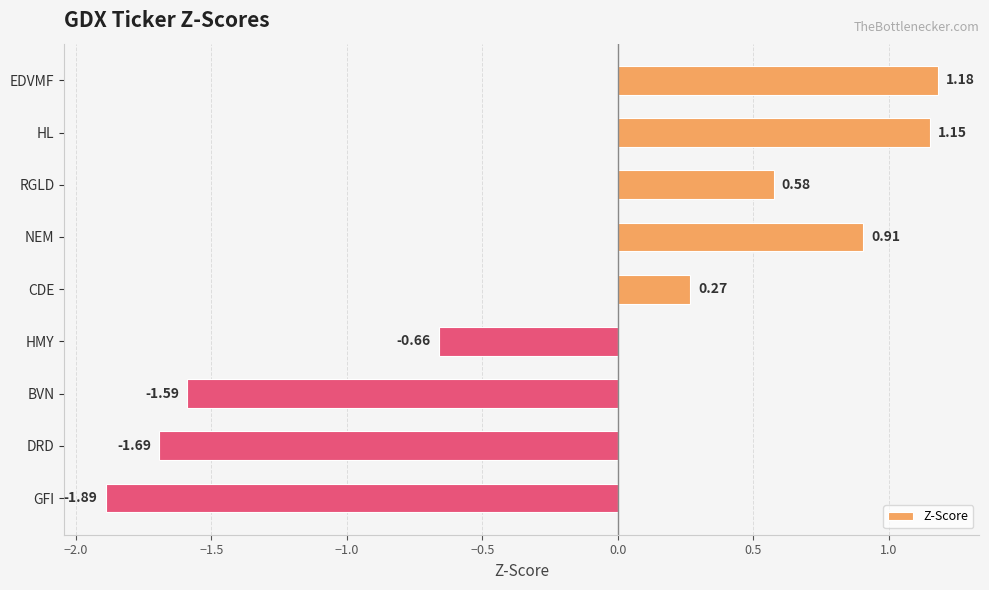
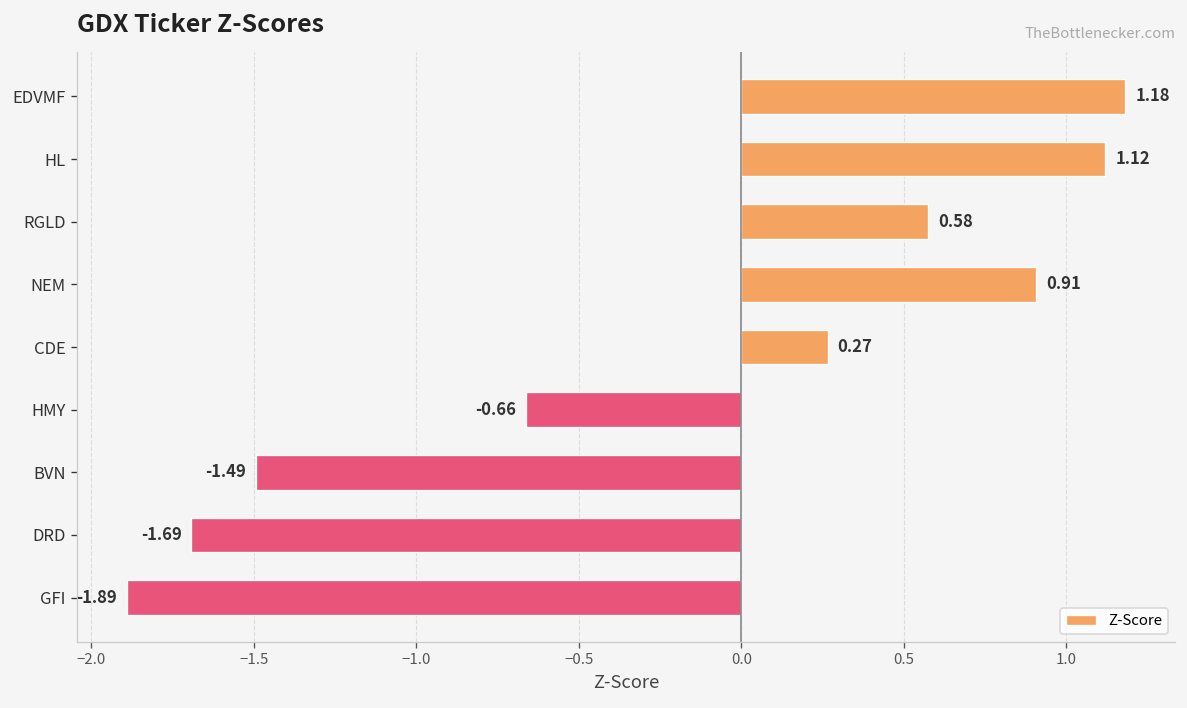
  {
    "EDVMF": 1.18,
-   "HL": 1.15,
+   "HL": 1.12,
    "RGLD": 0.58,
    "NEM": 0.91,
    "CDE": 0.27,
    "HMY": -0.66,
-   "BVN": -1.59,
+   "BVN": -1.49,
    "DRD": -1.69,
    "GFI": -1.89
  }
